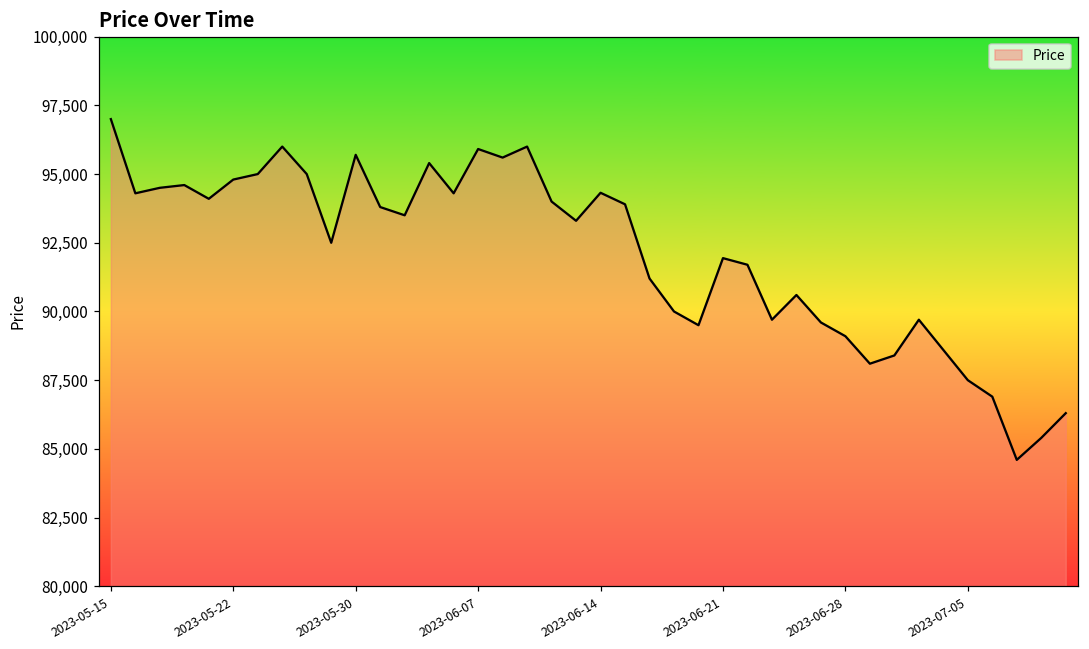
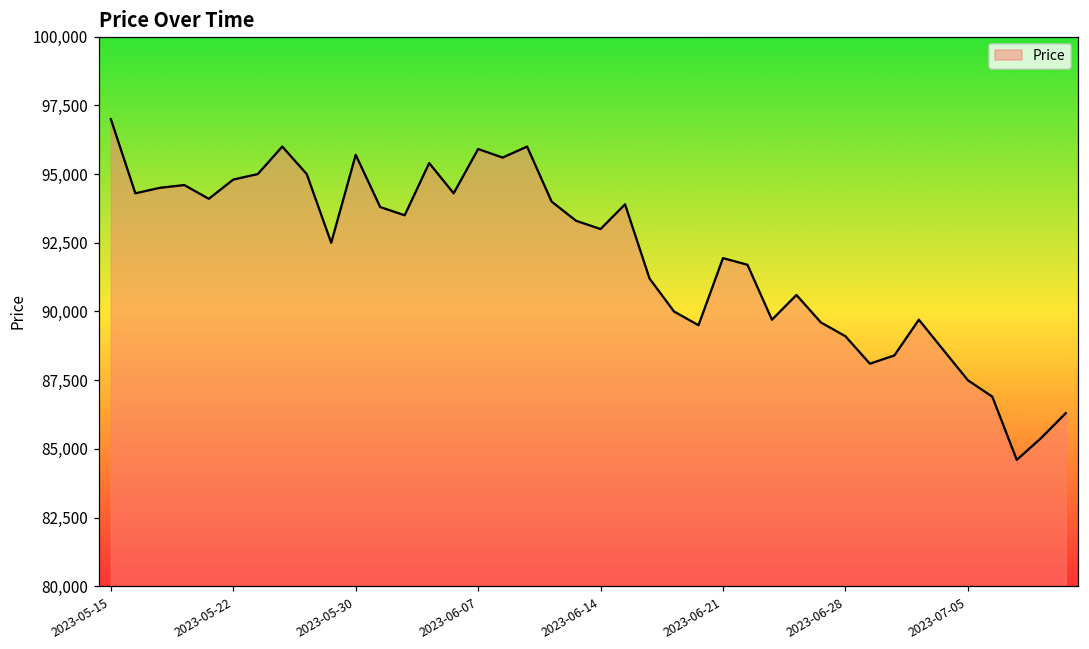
  {
    "2023-05-15": "97,000",
    "2023-05-22": "94,800",
    "2023-05-30": "95,700",
    "2023-06-07": "95,900",
-   "2023-06-14": "94,300",
+   "2023-06-14": "93,000",
    "2023-06-21": "91,900",
    "2023-06-28": "89,100",
    "2023-07-05": "87,500"
  }
